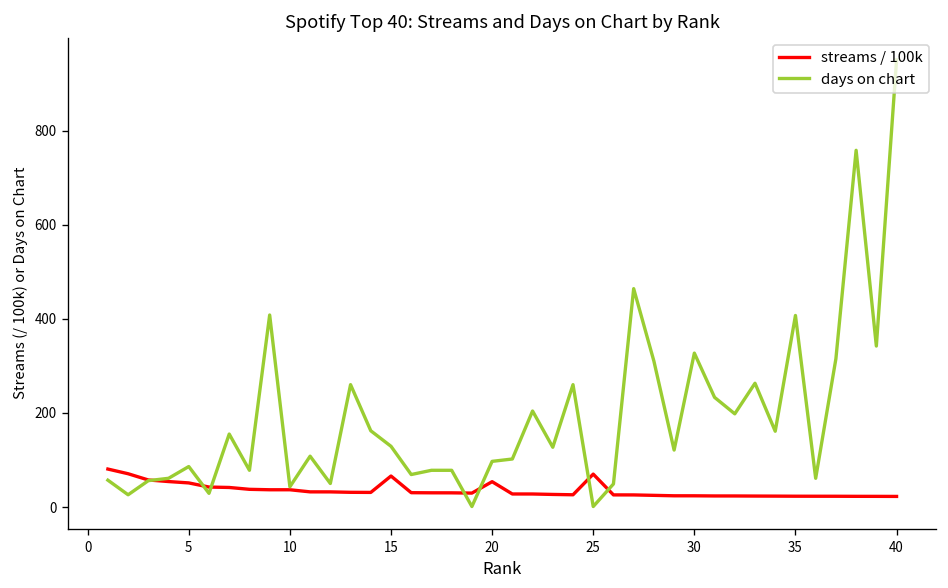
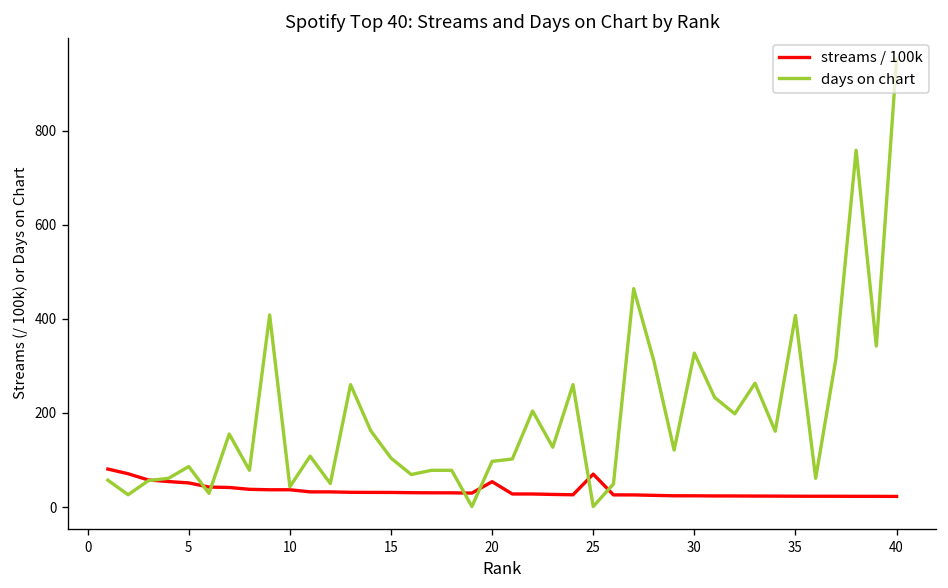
  {
    "streams / 100k": {
      "5": 50,
-     "15": 70,
+     "15": 30,
      "20": 50,
      "25": 70,
      "30": 20,
      "35": 20,
      "40": 20
    },
    "days on chart": {
      "5": 90,
-     "15": 130,
+     "15": 100,
      "20": 100,
      "25": 0,
      "30": 330,
      "35": 410
    }
  }
